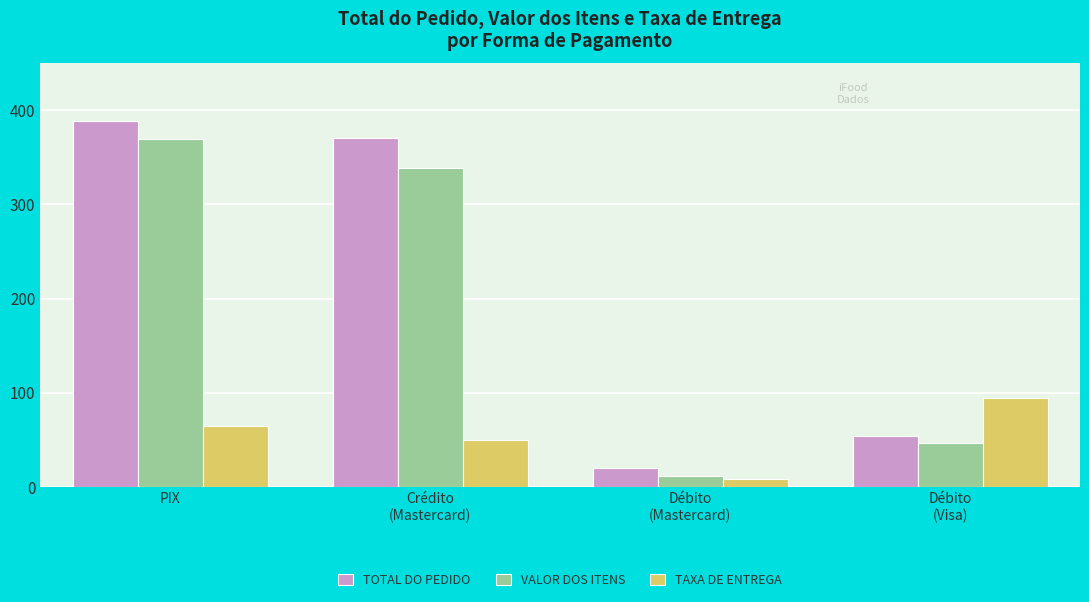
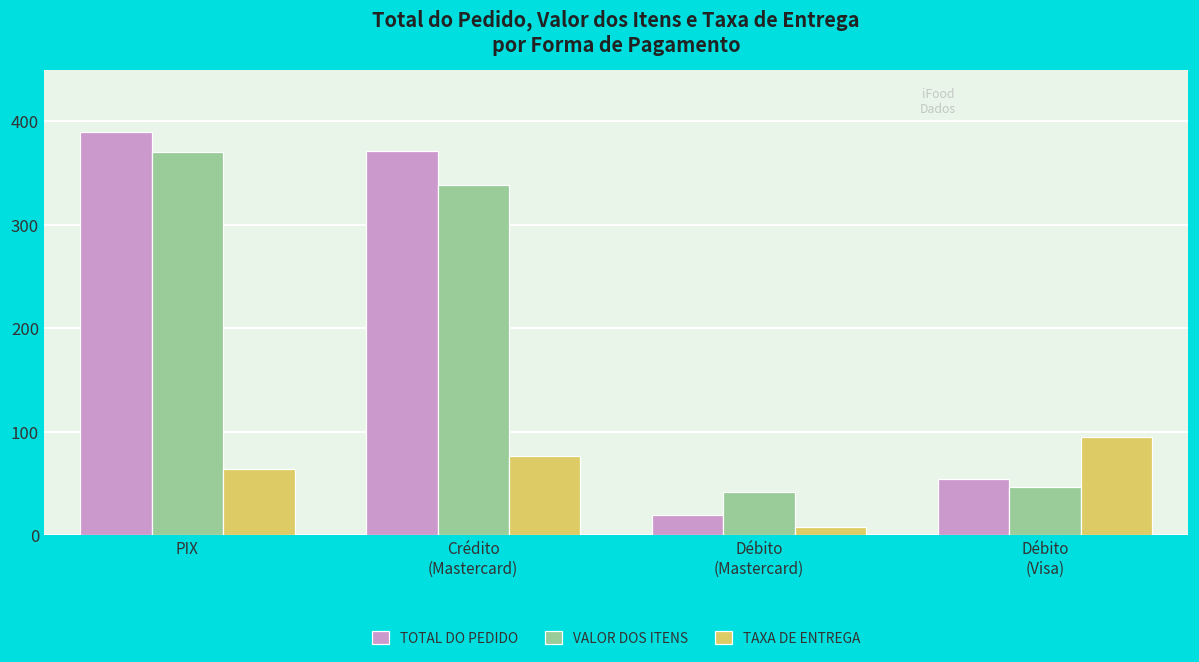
  {
    "TOTAL DO PEDIDO": {
      "PIX": 390,
      "Crédito (Mastercard)": 370,
      "Débito (Mastercard)": 20,
      "Débito (Visa)": 50
    },
    "VALOR DOS ITENS": {
      "PIX": 370,
      "Crédito (Mastercard)": 340,
-     "Débito (Mastercard)": 10,
+     "Débito (Mastercard)": 40,
      "Débito (Visa)": 50
    },
    "TAXA DE ENTREGA": {
      "PIX": 60,
-     "Crédito (Mastercard)": 50,
+     "Crédito (Mastercard)": 80,
      "Débito (Mastercard)": 10,
      "Débito (Visa)": 90
    }
  }
